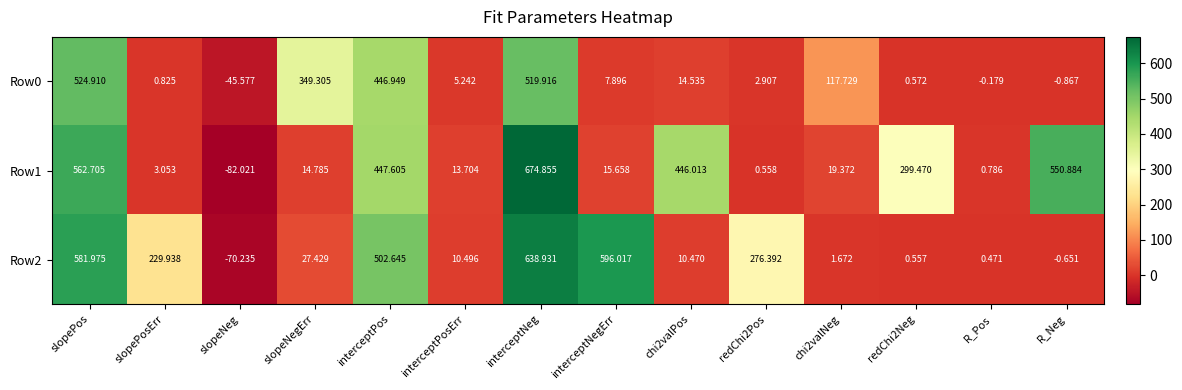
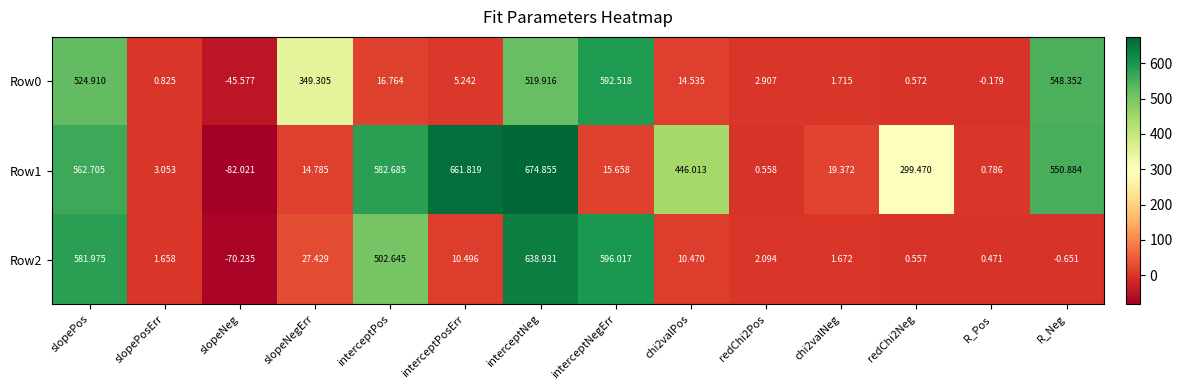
  {
    "Row0": {
      "slopePos": 524.910,
      "slopePosErr": 0.825,
      "slopeNeg": -45.577,
      "slopeNegErr": 349.305,
-     "interceptPos": 446.949,
+     "interceptPos": 16.764,
      "interceptPosErr": 5.242,
      "interceptNeg": 519.916,
-     "interceptNegErr": 7.896,
+     "interceptNegErr": 592.518,
      "chi2valPos": 14.535,
      "redChi2Pos": 2.907,
-     "chi2valNeg": 117.729,
+     "chi2valNeg": 1.715,
      "redChi2Neg": 0.572,
      "R_Pos": -0.179,
-     "R_Neg": -0.867
+     "R_Neg": 548.352
    },
    "Row1": {
      "slopePos": 562.705,
      "slopePosErr": 3.053,
      "slopeNeg": -82.021,
      "slopeNegErr": 14.785,
-     "interceptPos": 447.605,
-     "interceptPosErr": 13.704,
+     "interceptPos": 582.685,
+     "interceptPosErr": 661.819,
      "interceptNeg": 674.855,
      "interceptNegErr": 15.658,
      "chi2valPos": 446.013,
      "redChi2Pos": 0.558,
      "chi2valNeg": 19.372,
      "redChi2Neg": 299.470,
      "R_Pos": 0.786,
      "R_Neg": 550.884
    },
    "Row2": {
      "slopePos": 581.975,
-     "slopePosErr": 229.938,
+     "slopePosErr": 1.658,
      "slopeNeg": -70.235,
      "slopeNegErr": 27.429,
      "interceptPos": 502.645,
      "interceptPosErr": 10.496,
      "interceptNeg": 638.931,
      "interceptNegErr": 596.017,
      "chi2valPos": 10.470,
-     "redChi2Pos": 276.392,
+     "redChi2Pos": 2.094,
      "chi2valNeg": 1.672,
      "redChi2Neg": 0.557,
      "R_Pos": 0.471,
      "R_Neg": -0.651
    }
  }
